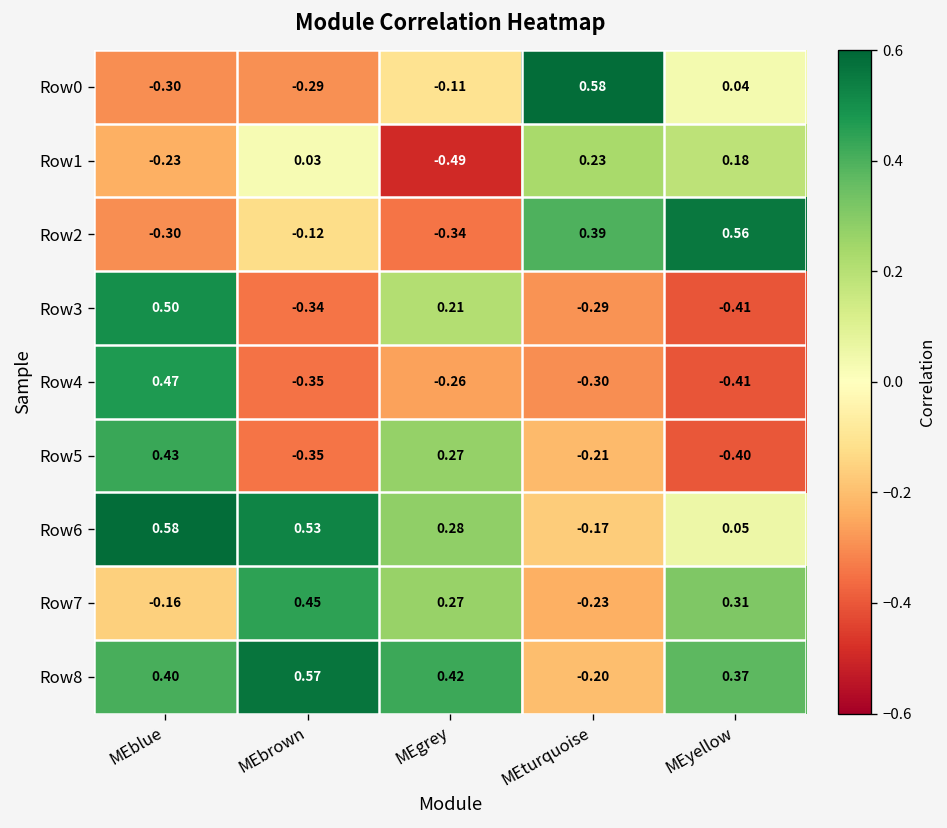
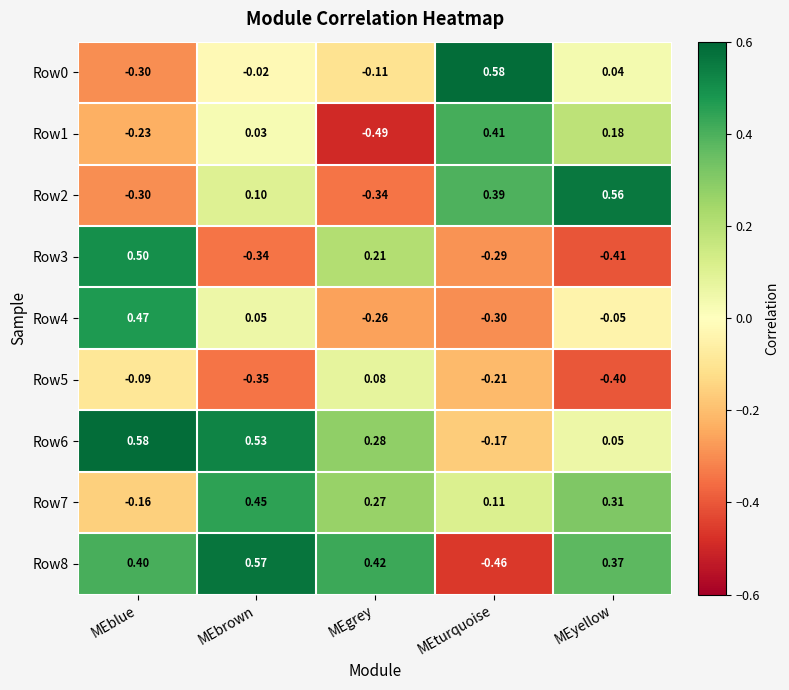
  {
    "Row0": {
      "MEblue": -0.30,
-     "MEbrown": -0.29,
+     "MEbrown": -0.02,
      "MEgrey": -0.11,
      "MEturquoise": 0.58,
      "MEyellow": 0.04
    },
    "Row1": {
      "MEblue": -0.23,
      "MEbrown": 0.03,
      "MEgrey": -0.49,
-     "MEturquoise": 0.23,
+     "MEturquoise": 0.41,
      "MEyellow": 0.18
    },
    "Row2": {
      "MEblue": -0.30,
-     "MEbrown": -0.12,
+     "MEbrown": 0.10,
      "MEgrey": -0.34,
      "MEturquoise": 0.39,
      "MEyellow": 0.56
    },
    "Row3": {
      "MEblue": 0.50,
      "MEbrown": -0.34,
      "MEgrey": 0.21,
      "MEturquoise": -0.29,
      "MEyellow": -0.41
    },
    "Row4": {
      "MEblue": 0.47,
-     "MEbrown": -0.35,
+     "MEbrown": 0.05,
      "MEgrey": -0.26,
      "MEturquoise": -0.30,
-     "MEyellow": -0.41
+     "MEyellow": -0.05
    },
    "Row5": {
-     "MEblue": 0.43,
+     "MEblue": -0.09,
      "MEbrown": -0.35,
-     "MEgrey": 0.27,
+     "MEgrey": 0.08,
      "MEturquoise": -0.21,
      "MEyellow": -0.40
    },
    "Row6": {
      "MEblue": 0.58,
      "MEbrown": 0.53,
      "MEgrey": 0.28,
      "MEturquoise": -0.17,
      "MEyellow": 0.05
    },
    "Row7": {
      "MEblue": -0.16,
      "MEbrown": 0.45,
      "MEgrey": 0.27,
-     "MEturquoise": -0.23,
+     "MEturquoise": 0.11,
      "MEyellow": 0.31
    },
    "Row8": {
      "MEblue": 0.40,
      "MEbrown": 0.57,
      "MEgrey": 0.42,
-     "MEturquoise": -0.20,
+     "MEturquoise": -0.46,
      "MEyellow": 0.37
    }
  }
